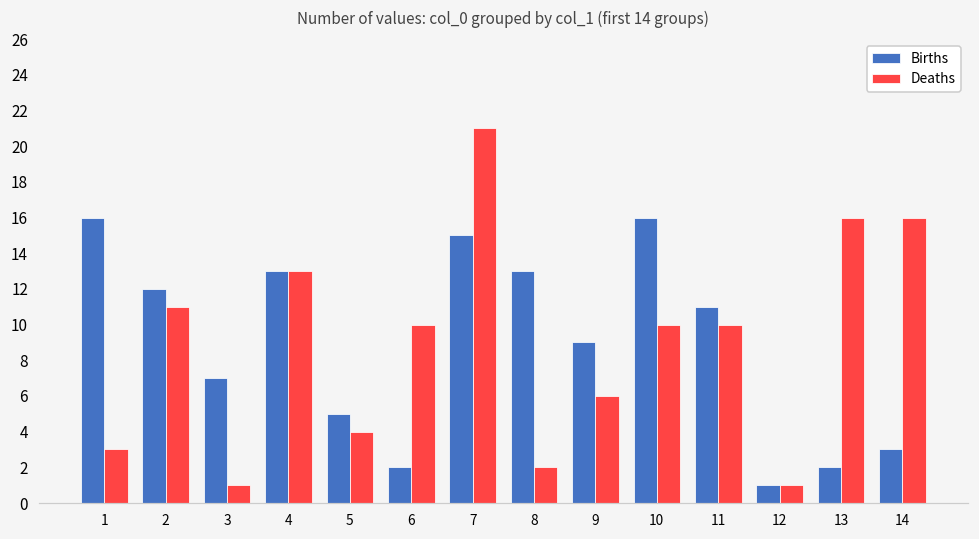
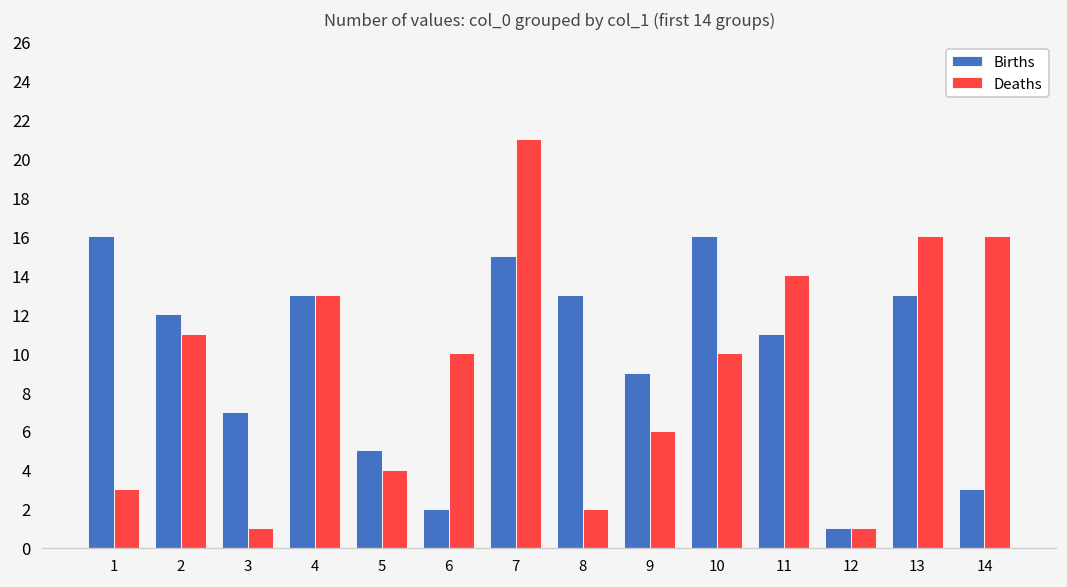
  {
    "Births": {
      "1": 16,
      "2": 12,
      "3": 7,
      "4": 13,
      "5": 5,
      "6": 2,
      "7": 15,
      "8": 13,
      "9": 9,
      "10": 16,
      "11": 11,
      "12": 1,
-     "13": 2,
+     "13": 13,
      "14": 3
    },
    "Deaths": {
      "1": 3,
      "2": 11,
      "3": 1,
      "4": 13,
      "5": 4,
      "6": 10,
      "7": 21,
      "8": 2,
      "9": 6,
      "10": 10,
-     "11": 10,
+     "11": 14,
      "12": 1,
      "13": 16,
      "14": 16
    }
  }
